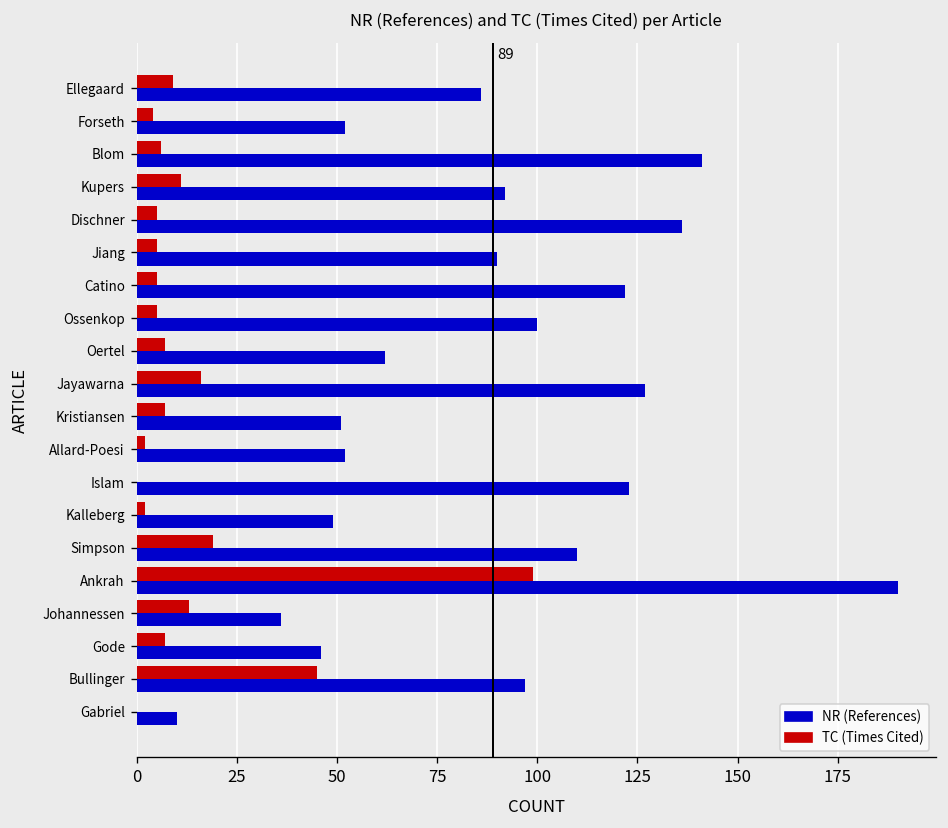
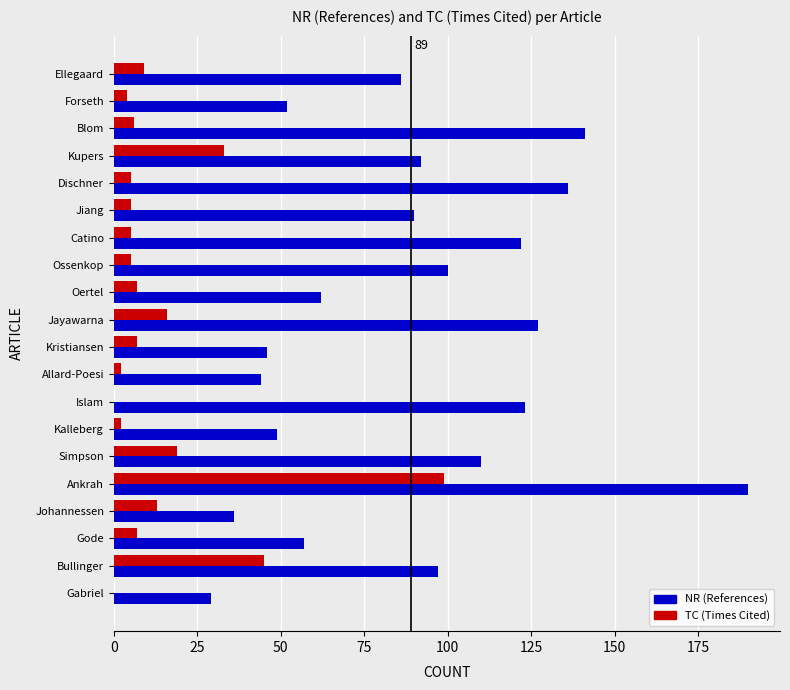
  {
    "NR (References)": {
      "Ellegaard": 86,
      "Forseth": 52,
      "Blom": 141,
      "Kupers": 92,
      "Dischner": 136,
      "Jiang": 90,
      "Catino": 122,
      "Ossenkop": 100,
      "Oertel": 62,
      "Jayawarna": 127,
-     "Kristiansen": 51,
-     "Allard-Poesi": 52,
+     "Kristiansen": 46,
+     "Allard-Poesi": 44,
      "Islam": 123,
      "Kalleberg": 49,
      "Simpson": 110,
      "Ankrah": 190,
      "Johannessen": 36,
-     "Gode": 46,
+     "Gode": 57,
      "Bullinger": 97,
-     "Gabriel": 10
+     "Gabriel": 29
    },
    "TC (Times Cited)": {
      "Ellegaard": 9,
      "Forseth": 4,
      "Blom": 6,
-     "Kupers": 11,
+     "Kupers": 33,
      "Dischner": 5,
      "Jiang": 5,
      "Catino": 5,
      "Ossenkop": 5,
      "Oertel": 7,
      "Jayawarna": 16,
      "Kristiansen": 7,
      "Allard-Poesi": 2,
      "Islam": 0,
      "Kalleberg": 2,
      "Simpson": 19,
      "Ankrah": 99,
      "Johannessen": 13,
      "Gode": 7,
      "Bullinger": 45,
      "Gabriel": 0
    }
  }
